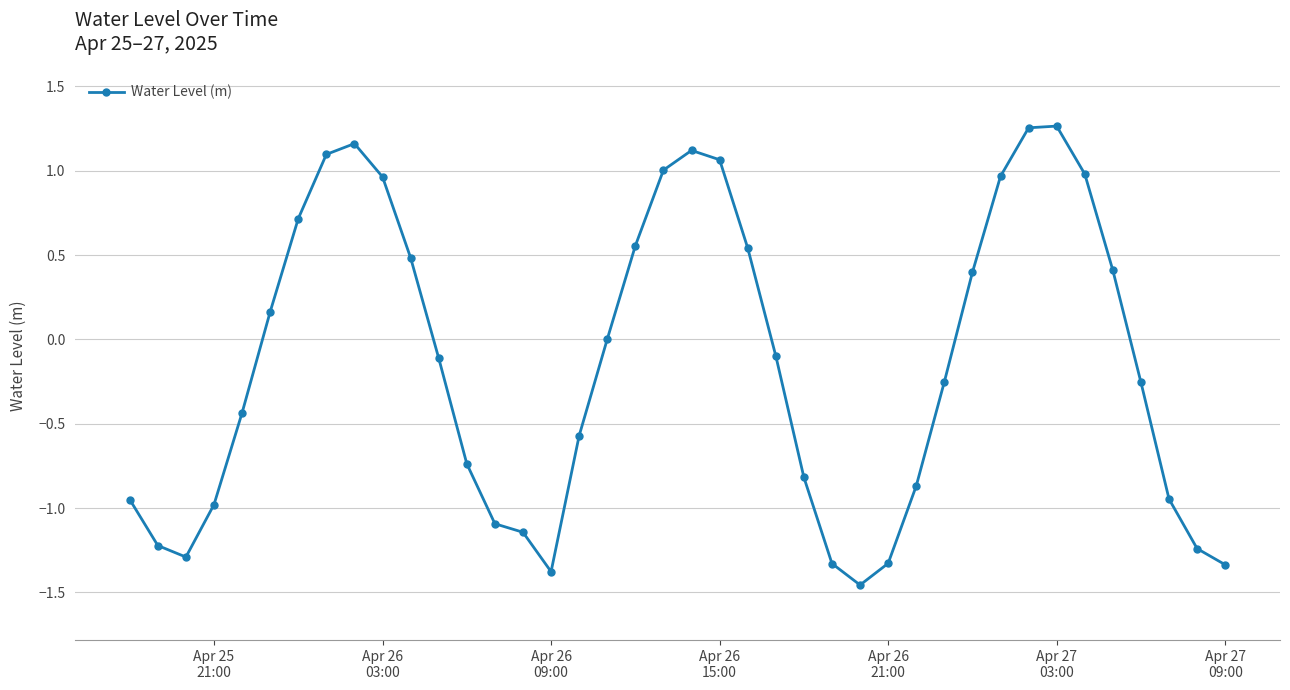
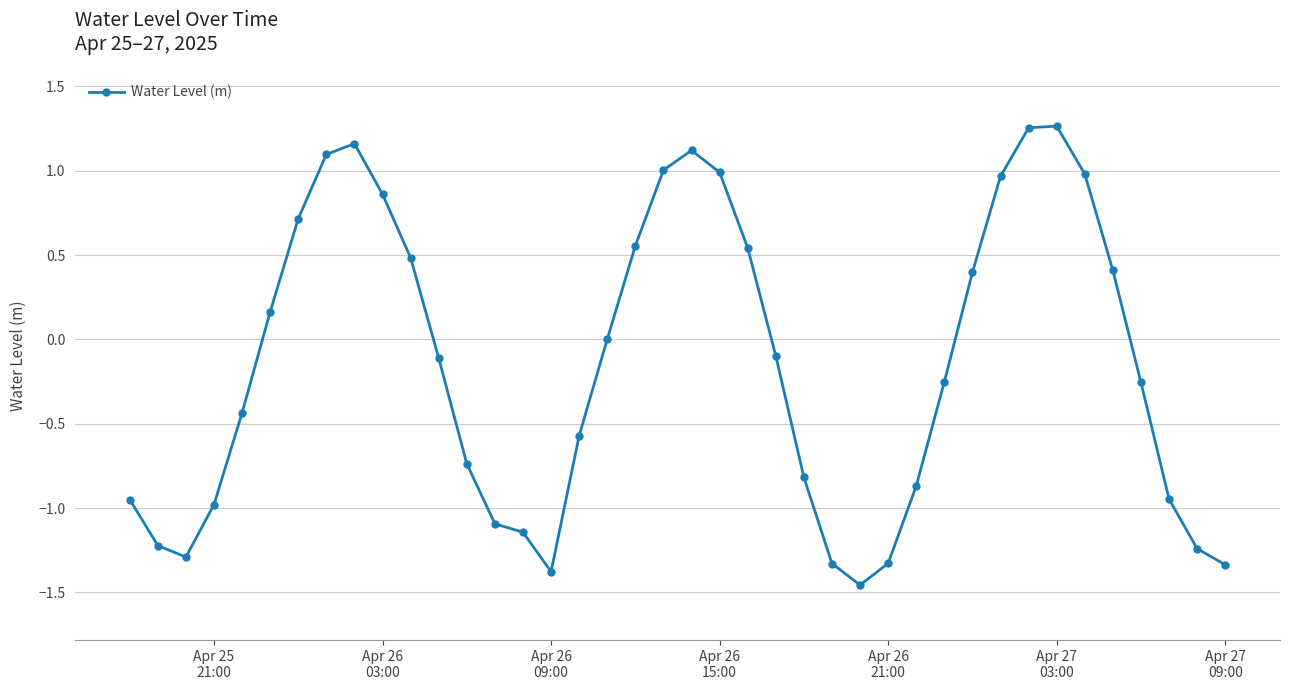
  {
    "Apr 25 21:00": -0.98,
-   "Apr 26 03:00": 0.96,
+   "Apr 26 03:00": 0.86,
    "Apr 26 09:00": -1.38,
-   "Apr 26 15:00": 1.06,
+   "Apr 26 15:00": 0.99,
    "Apr 26 21:00": -1.33,
    "Apr 27 03:00": 1.26,
    "Apr 27 09:00": -1.34
  }
